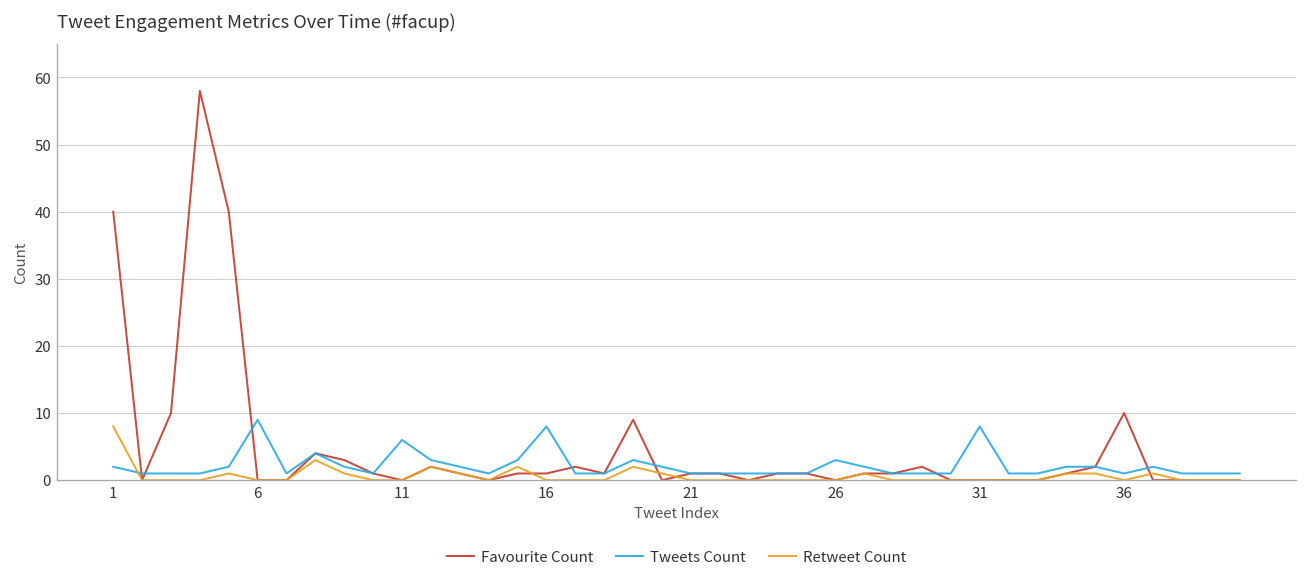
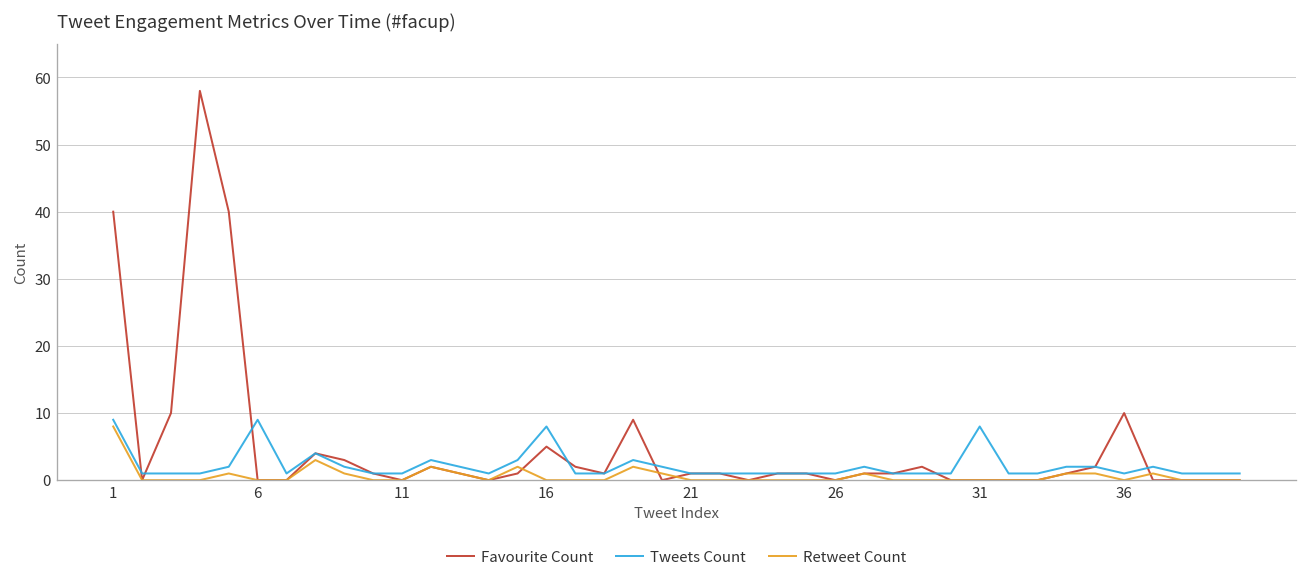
  {
    "Favourite Count": {
      "1": 40,
-     "16": 1,
+     "16": 5,
      "36": 10
    },
    "Tweets Count": {
-     "1": 2,
+     "1": 9,
      "6": 9,
-     "11": 6,
+     "11": 1,
      "16": 8,
-     "26": 3,
+     "26": 1,
      "31": 8,
      "36": 1
    },
    "Retweet Count": {
      "1": 8,
      "16": 0,
      "21": 0,
      "36": 0
    }
  }
